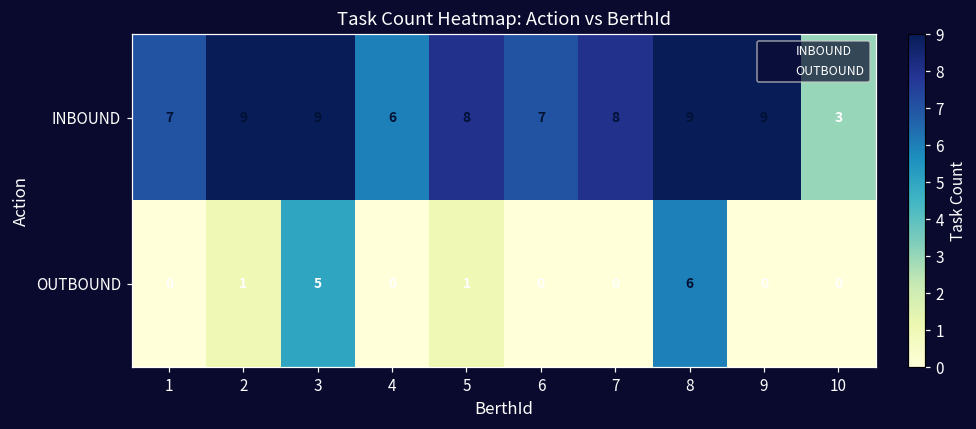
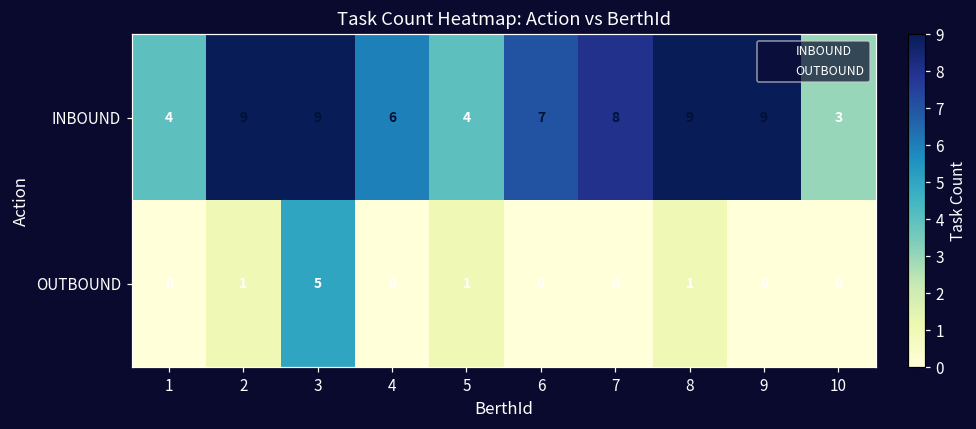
  {
    "INBOUND": {
-     "1": 7,
+     "1": 4,
      "4": 6,
-     "5": 8,
+     "5": 4,
      "6": 7,
      "7": 8,
      "10": 3
    },
    "OUTBOUND": {
      "2": 1,
      "3": 5,
      "5": 1,
-     "8": 6
+     "8": 1
    }
  }
